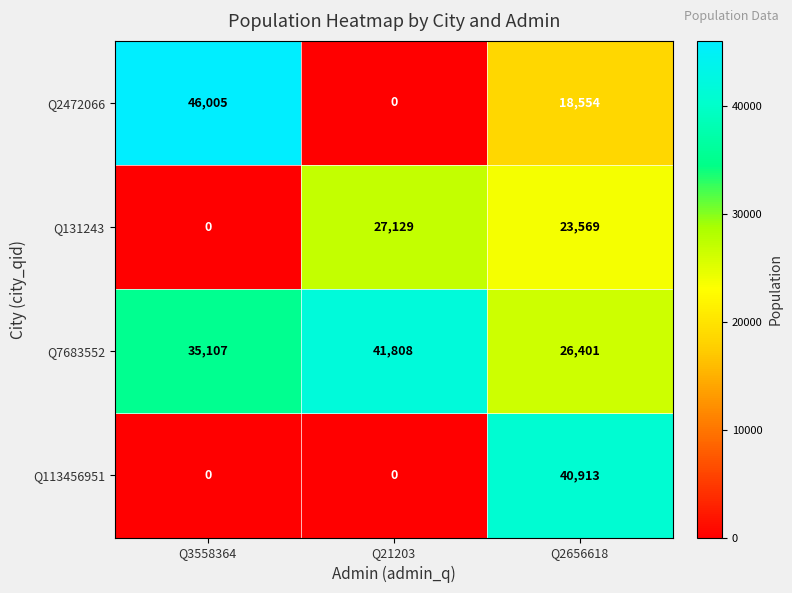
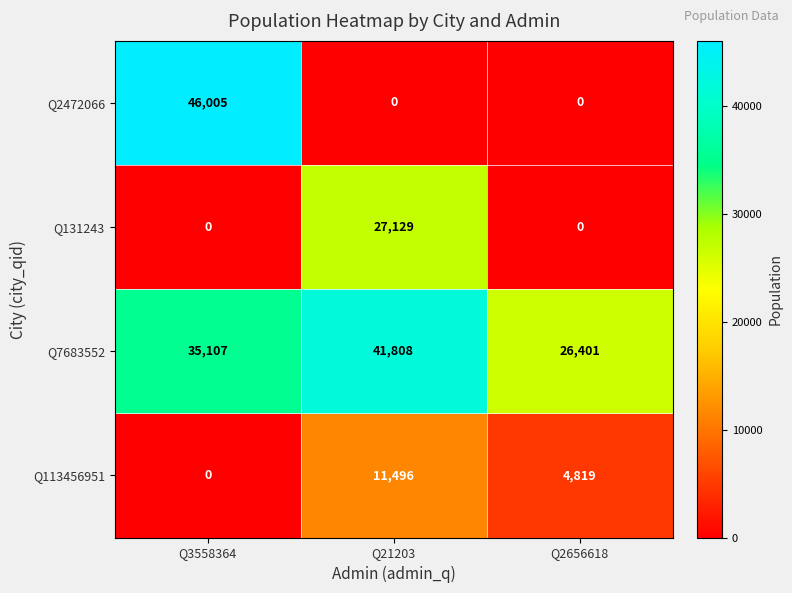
  {
    "Q2472066": {
      "Q3558364": "46,005",
      "Q21203": "0",
-     "Q2656618": "18,554"
+     "Q2656618": "0"
    },
    "Q131243": {
      "Q3558364": "0",
      "Q21203": "27,129",
-     "Q2656618": "23,569"
+     "Q2656618": "0"
    },
    "Q7683552": {
      "Q3558364": "35,107",
      "Q21203": "41,808",
      "Q2656618": "26,401"
    },
    "Q113456951": {
      "Q3558364": "0",
-     "Q21203": "0",
-     "Q2656618": "40,913"
+     "Q21203": "11,496",
+     "Q2656618": "4,819"
    }
  }
